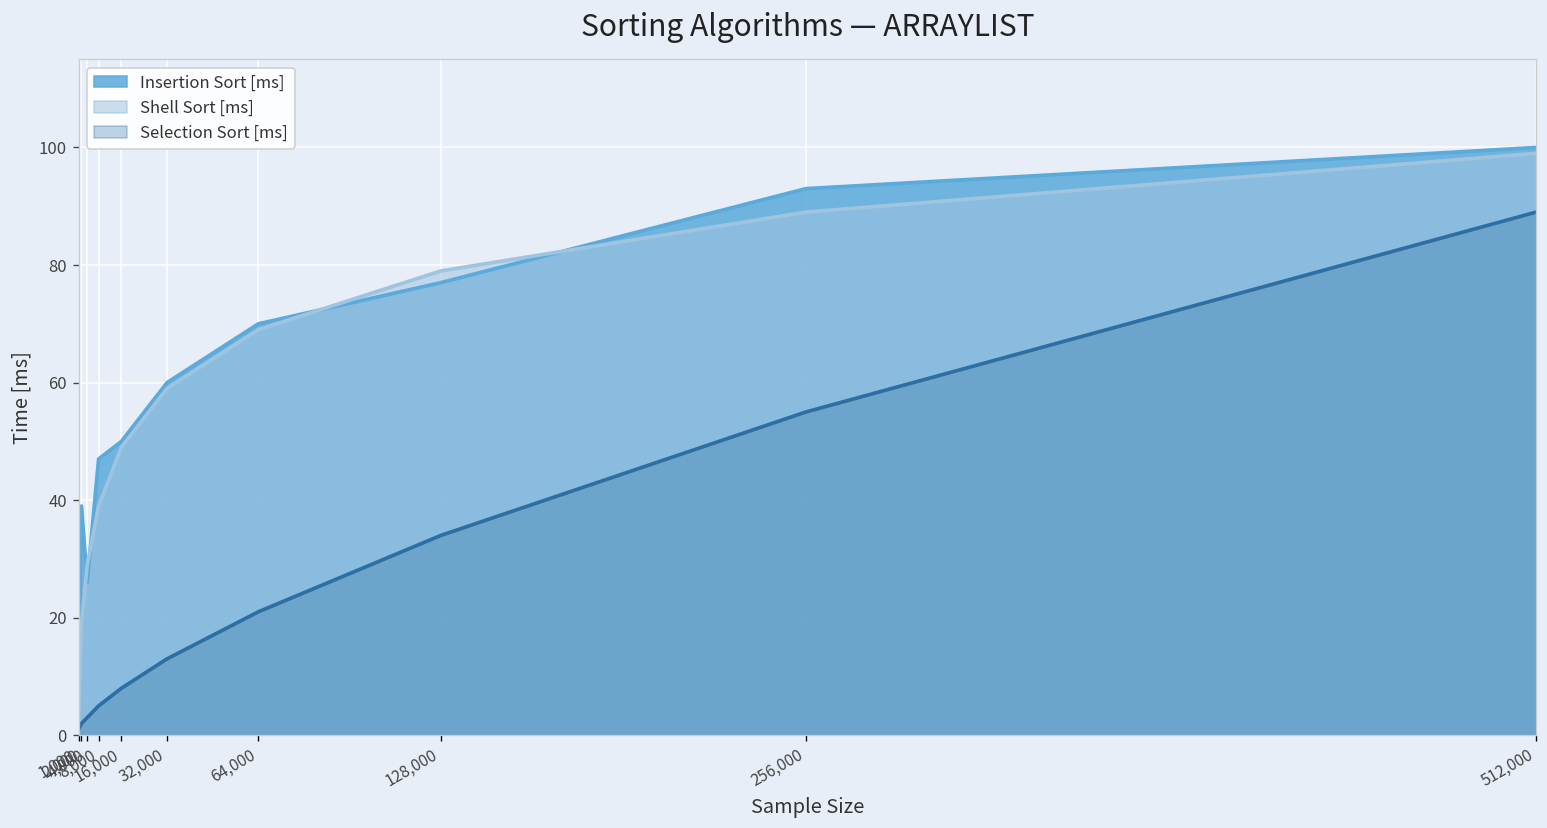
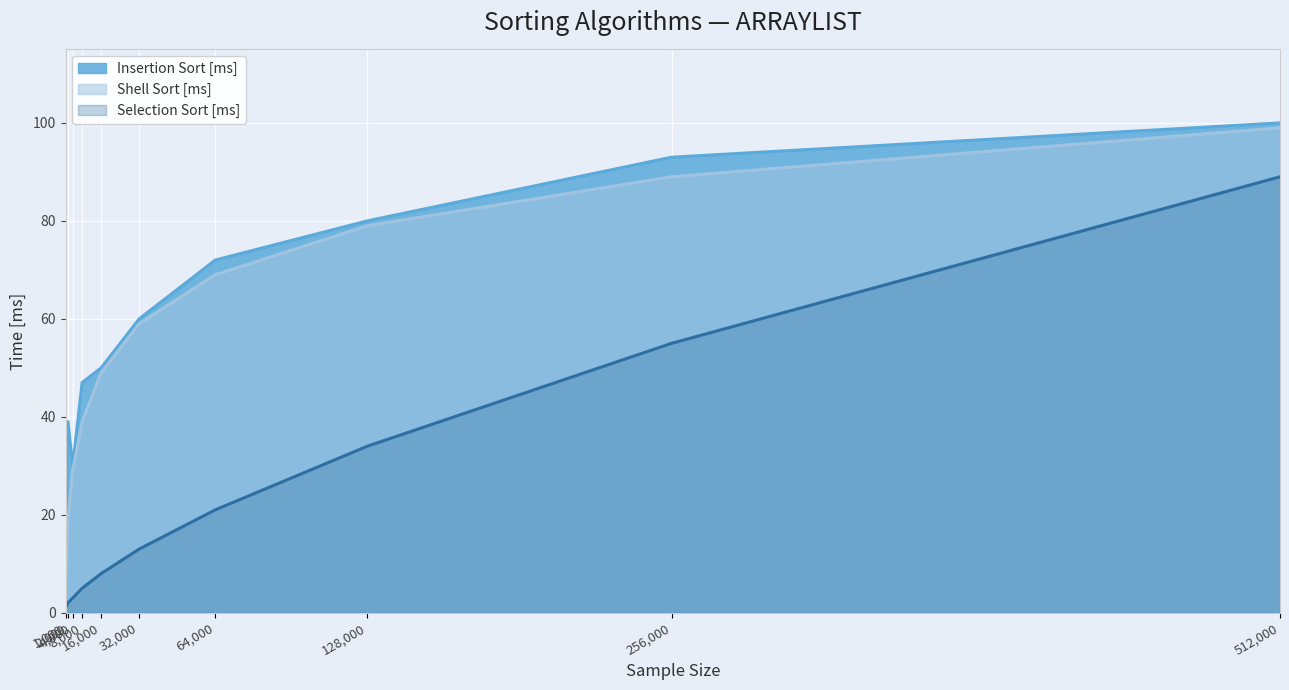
  {
    "Insertion Sort [ms]": {
      "1,000": 10,
      "2,000": 39,
-     "4,000": 26,
+     "4,000": 30,
      "8,000": 47,
      "16,000": 50,
      "32,000": 60,
-     "64,000": 70,
-     "128,000": 77,
+     "64,000": 72,
+     "128,000": 80,
      "256,000": 93,
      "512,000": 100
    }
  }
